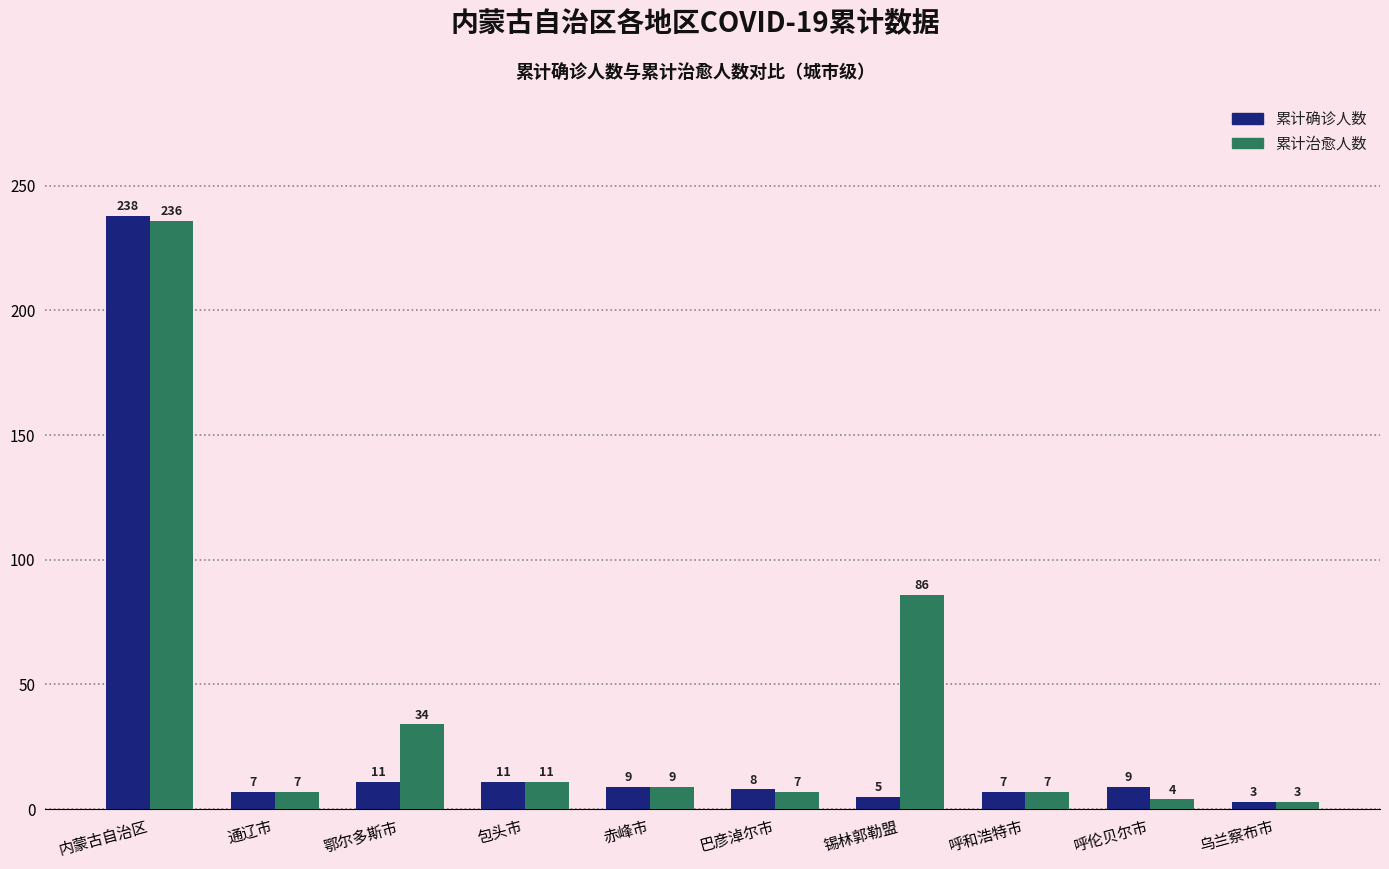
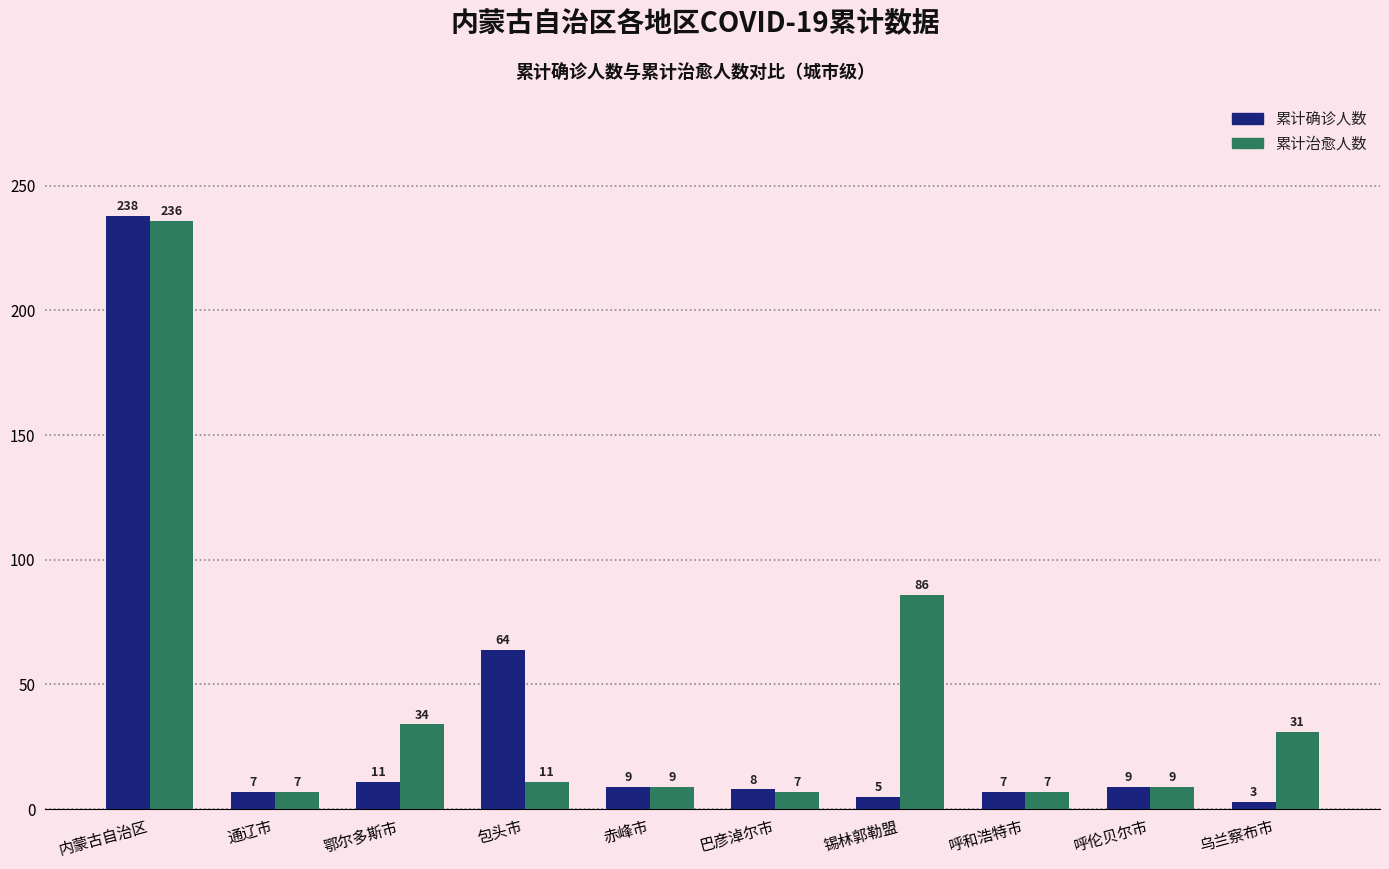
  {
    "累计确诊人数": {
      "内蒙古自治区": 238,
      "通辽市": 7,
      "鄂尔多斯市": 11,
-     "包头市": 11,
+     "包头市": 64,
      "赤峰市": 9,
      "巴彦淖尔市": 8,
      "锡林郭勒盟": 5,
      "呼和浩特市": 7,
      "呼伦贝尔市": 9,
      "乌兰察布市": 3
    },
    "累计治愈人数": {
      "内蒙古自治区": 236,
      "通辽市": 7,
      "鄂尔多斯市": 34,
      "包头市": 11,
      "赤峰市": 9,
      "巴彦淖尔市": 7,
      "锡林郭勒盟": 86,
      "呼和浩特市": 7,
-     "呼伦贝尔市": 4,
-     "乌兰察布市": 3
+     "呼伦贝尔市": 9,
+     "乌兰察布市": 31
    }
  }
